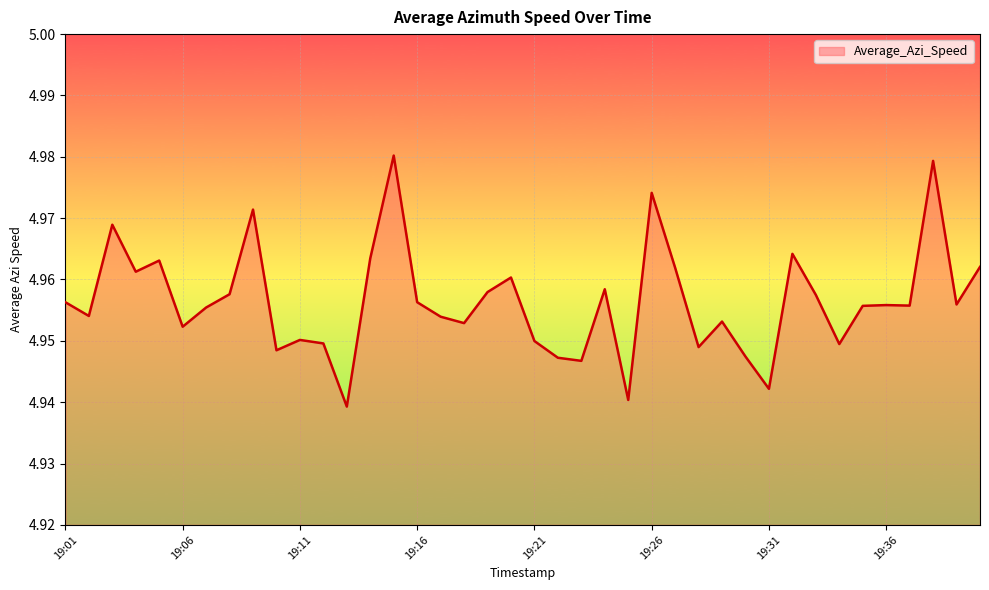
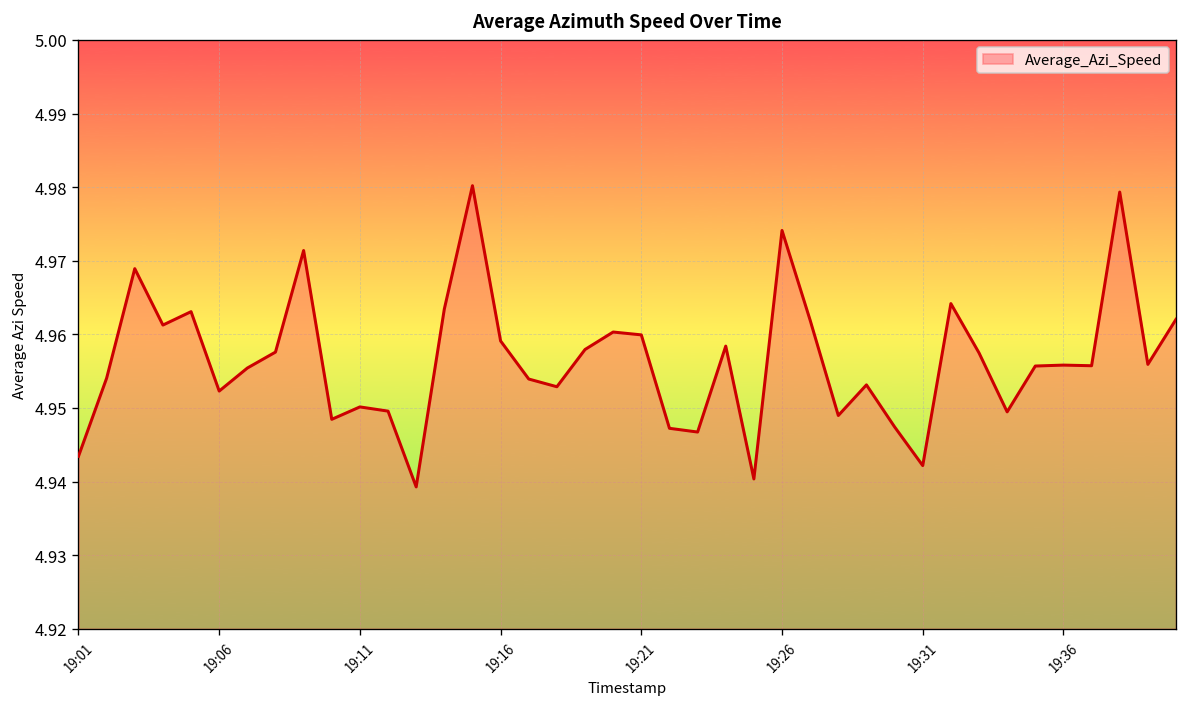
  {
-   "19:01": 4.956,
+   "19:01": 4.943,
    "19:06": 4.952,
    "19:11": 4.950,
-   "19:16": 4.956,
-   "19:21": 4.950,
+   "19:16": 4.959,
+   "19:21": 4.960,
    "19:26": 4.974,
    "19:31": 4.942,
    "19:36": 4.956
  }
